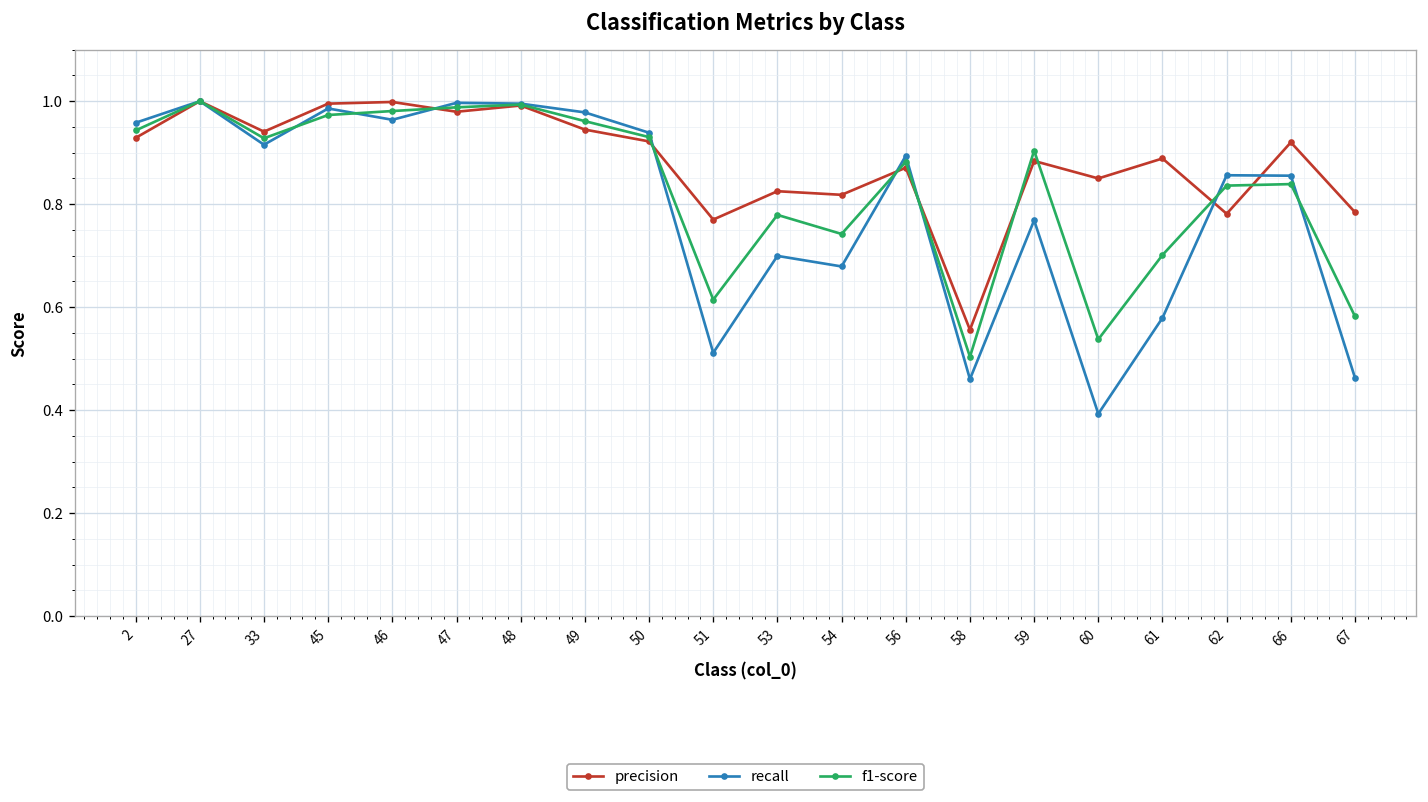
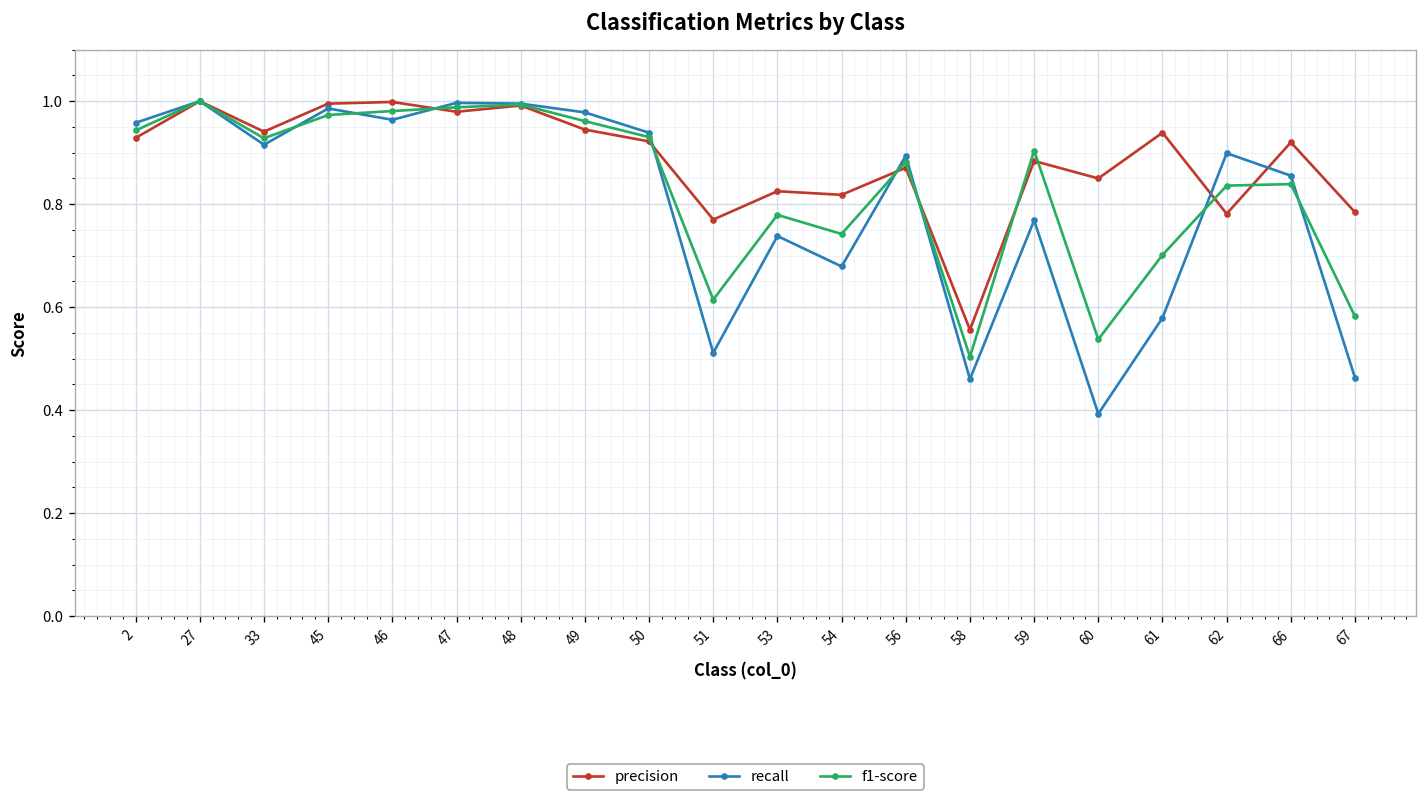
  {
    "precision": {
      "2": 0.93,
      "33": 0.94,
      "45": 1.00,
      "46": 1.00,
      "47": 0.98,
      "49": 0.94,
      "50": 0.92,
      "51": 0.77,
      "53": 0.83,
      "54": 0.82,
      "56": 0.87,
      "58": 0.56,
      "59": 0.88,
      "60": 0.85,
-     "61": 0.89,
+     "61": 0.94,
      "62": 0.78,
      "66": 0.92,
      "67": 0.78
    },
    "recall": {
      "2": 0.96,
      "33": 0.92,
      "45": 0.99,
      "46": 0.96,
      "47": 1.00,
      "49": 0.98,
      "50": 0.94,
      "51": 0.51,
-     "53": 0.70,
+     "53": 0.74,
      "54": 0.68,
      "56": 0.89,
      "58": 0.46,
      "59": 0.77,
      "60": 0.39,
      "61": 0.58,
-     "62": 0.86,
+     "62": 0.90,
      "66": 0.86,
      "67": 0.46
    },
    "f1-score": {
      "2": 0.94,
      "33": 0.93,
      "45": 0.97,
      "46": 0.98,
      "47": 0.99,
      "49": 0.96,
      "50": 0.93,
      "51": 0.61,
      "53": 0.78,
      "54": 0.74,
      "56": 0.88,
      "58": 0.50,
      "59": 0.90,
      "60": 0.54,
      "61": 0.70,
      "62": 0.84,
      "66": 0.84,
      "67": 0.58
    }
  }
